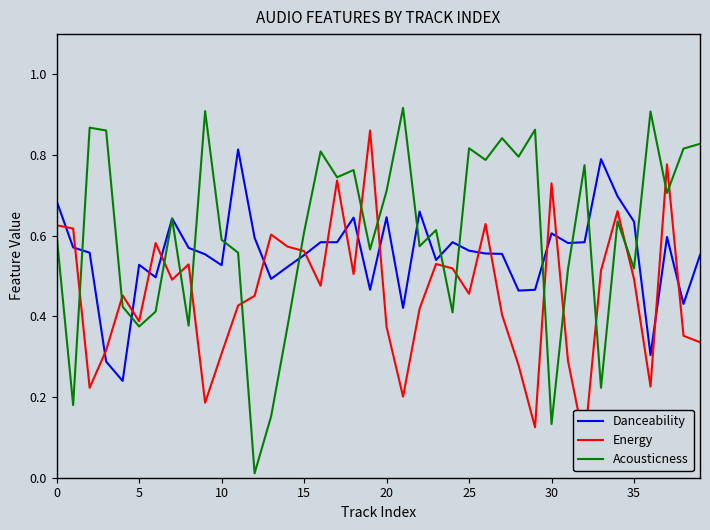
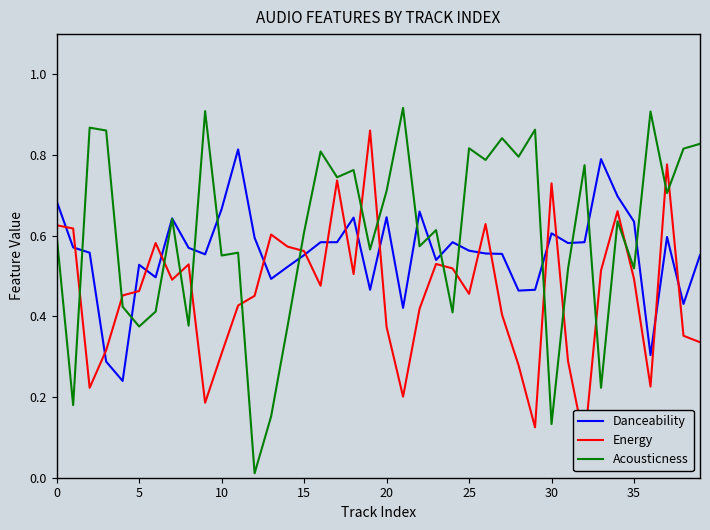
  {
    "Danceability": {
      "0": 0.69,
      "5": 0.53,
-     "10": 0.53,
+     "10": 0.67,
      "15": 0.55,
      "20": 0.65,
      "25": 0.56,
      "30": 0.61,
      "35": 0.64
    },
    "Energy": {
      "0": 0.63,
-     "5": 0.39,
+     "5": 0.46,
      "10": 0.31,
      "15": 0.56,
      "20": 0.37,
      "25": 0.46,
      "30": 0.73,
      "35": 0.49
    },
    "Acousticness": {
      "0": 0.60,
      "5": 0.38,
-     "10": 0.59,
+     "10": 0.55,
      "15": 0.61,
      "20": 0.71,
      "25": 0.82,
      "30": 0.13,
      "35": 0.52
    }
  }
